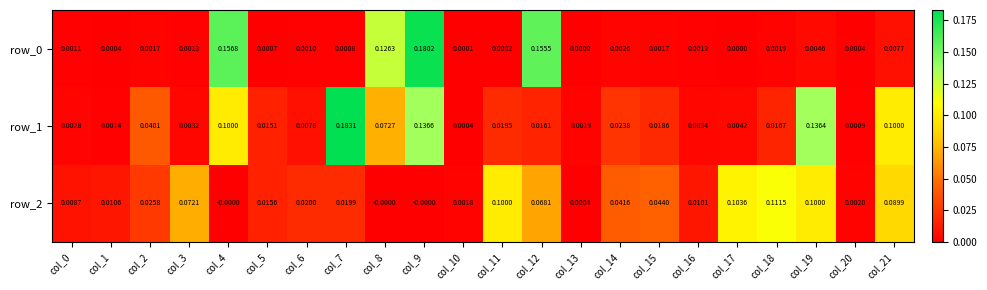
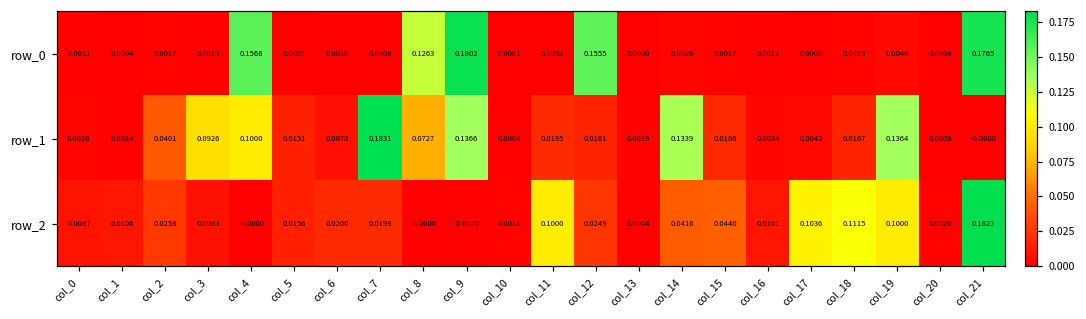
  {
    "row_0": {
      "col_0": 0.0011,
      "col_1": 0.0004,
      "col_2": 0.0017,
      "col_3": 0.0013,
      "col_4": 0.1568,
      "col_5": 0.0007,
      "col_6": 0.0010,
      "col_7": 0.0008,
      "col_8": 0.1263,
      "col_9": 0.1802,
      "col_10": 0.0001,
      "col_11": 0.0002,
      "col_12": 0.1555,
      "col_13": 0.0000,
      "col_14": 0.0026,
      "col_15": 0.0017,
      "col_16": 0.0012,
      "col_17": 0.0000,
      "col_18": 0.0019,
      "col_19": 0.0046,
      "col_20": 0.0004,
-     "col_21": 0.0077
+     "col_21": 0.1765
    },
    "row_1": {
      "col_0": 0.0028,
      "col_1": 0.0014,
      "col_2": 0.0401,
-     "col_3": 0.0032,
+     "col_3": 0.0926,
      "col_4": 0.1000,
      "col_5": 0.0151,
      "col_6": 0.0078,
      "col_7": 0.1831,
      "col_8": 0.0727,
      "col_9": 0.1366,
      "col_10": 0.0004,
      "col_11": 0.0195,
      "col_12": 0.0161,
      "col_13": 0.0019,
-     "col_14": 0.0238,
+     "col_14": 0.1339,
      "col_15": 0.0186,
      "col_16": 0.0034,
      "col_17": 0.0042,
      "col_18": 0.0167,
      "col_19": 0.1364,
      "col_20": 0.0009,
-     "col_21": 0.1000
+     "col_21": -0.0000
    },
    "row_2": {
      "col_0": 0.0087,
      "col_1": 0.0106,
      "col_2": 0.0258,
-     "col_3": 0.0721,
+     "col_3": 0.0083,
      "col_4": -0.0000,
      "col_5": 0.0156,
      "col_6": 0.0200,
      "col_7": 0.0199,
      "col_8": -0.0000,
      "col_9": -0.0000,
      "col_10": 0.0018,
      "col_11": 0.1000,
-     "col_12": 0.0681,
+     "col_12": 0.0249,
      "col_13": 0.0004,
      "col_14": 0.0416,
      "col_15": 0.0440,
      "col_16": 0.0101,
      "col_17": 0.1036,
      "col_18": 0.1115,
      "col_19": 0.1000,
      "col_20": 0.0020,
-     "col_21": 0.0899
+     "col_21": 0.1823
    }
  }
